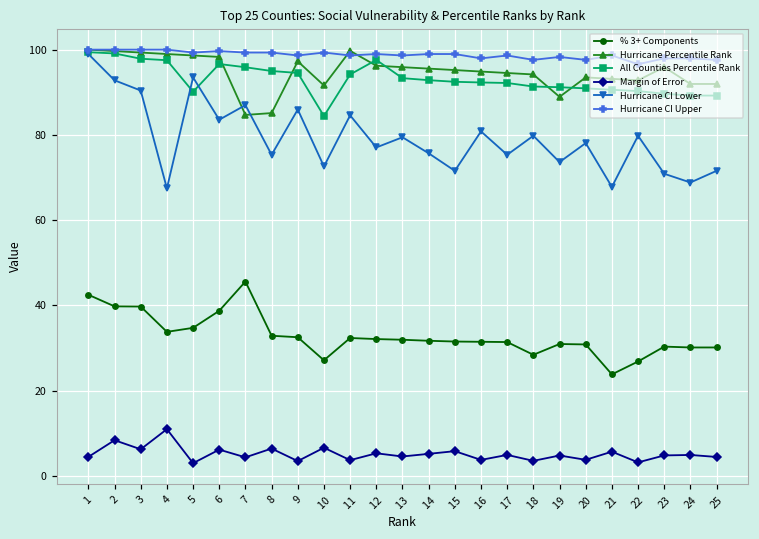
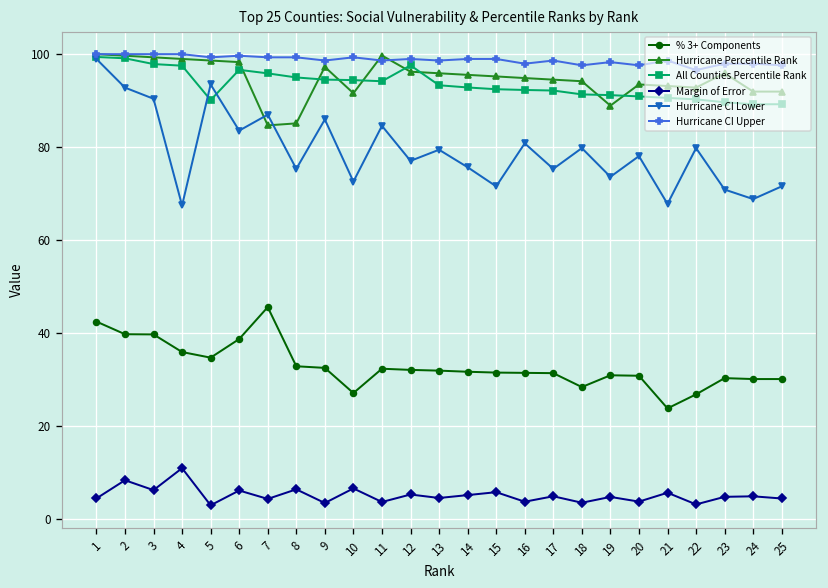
  {
    "% 3+ Components": {
      "1": 43,
      "2": 40,
      "3": 40,
-     "4": 34,
+     "4": 36,
      "5": 35,
      "6": 39,
      "7": 46,
      "8": 33,
      "9": 33,
      "10": 27,
      "11": 32,
      "12": 32,
      "13": 32,
      "14": 32,
      "15": 32,
      "16": 31,
      "17": 31,
      "18": 28,
      "19": 31,
      "20": 31,
      "21": 24,
      "22": 27,
      "23": 30,
      "24": 30,
      "25": 30
    },
    "Hurricane Percentile Rank": {
      "3": 99,
      "4": 99,
      "5": 99,
      "6": 98,
      "7": 85,
      "8": 85,
      "9": 97,
      "10": 92,
      "11": 100,
      "12": 96,
      "13": 96,
      "14": 96,
      "15": 95,
      "16": 95,
      "17": 95,
      "18": 94,
      "19": 89,
      "20": 93
    },
    "All Counties Percentile Rank": {
      "3": 98,
      "4": 98,
      "5": 90,
      "6": 97,
      "7": 96,
      "8": 95,
      "9": 95,
-     "10": 84,
+     "10": 94,
      "11": 94,
      "12": 98,
      "13": 93,
      "14": 93,
      "15": 92,
      "16": 92,
      "17": 92,
      "18": 91,
      "19": 91,
      "20": 91
    },
    "Margin of Error": {
      "1": 4,
      "2": 8,
      "3": 6,
      "4": 11,
      "5": 3,
      "6": 6,
      "7": 4,
      "8": 6,
      "9": 3,
      "10": 7,
      "11": 4,
      "12": 5,
      "13": 5,
      "14": 5,
      "15": 6,
      "16": 4,
      "17": 5,
      "18": 4,
      "19": 5,
      "20": 4,
      "21": 6,
      "22": 3,
      "23": 5,
      "24": 5,
      "25": 4
    }
  }
